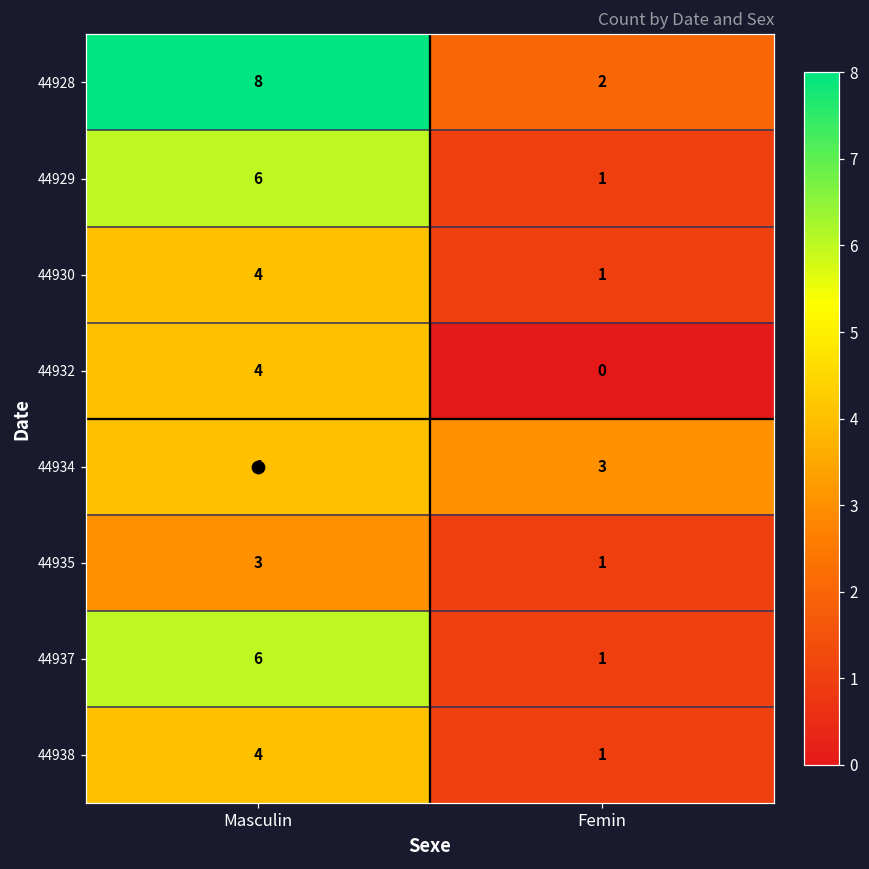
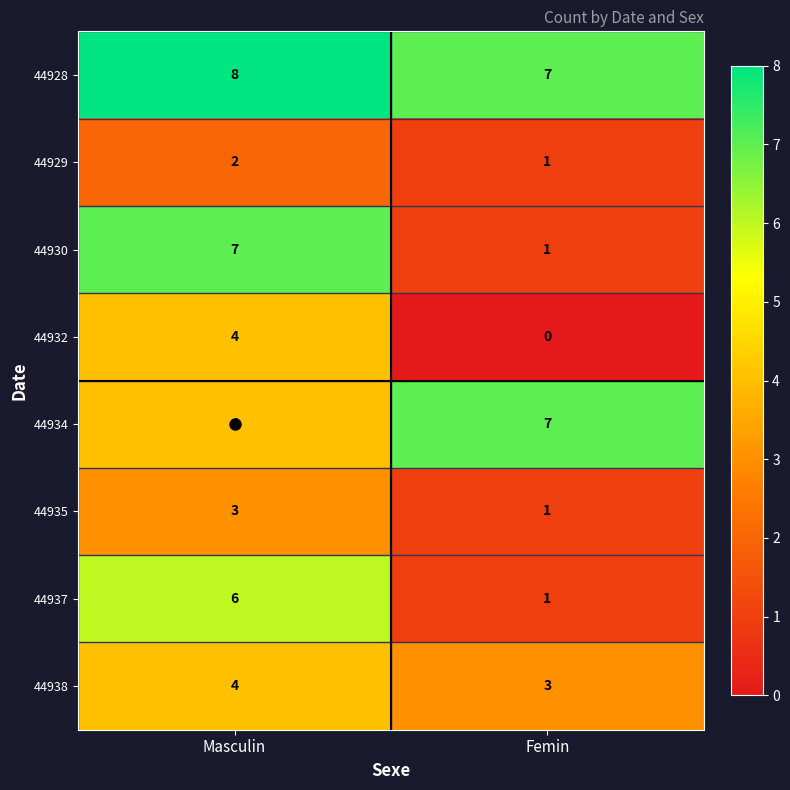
  {
    "44928": {
      "Masculin": 8,
-     "Femin": 2
+     "Femin": 7
    },
    "44929": {
-     "Masculin": 6,
+     "Masculin": 2,
      "Femin": 1
    },
    "44930": {
-     "Masculin": 4,
+     "Masculin": 7,
      "Femin": 1
    },
    "44932": {
      "Masculin": 4,
      "Femin": 0
    },
    "44934": {
-     "Femin": 3
+     "Femin": 7
    },
    "44935": {
      "Masculin": 3,
      "Femin": 1
    },
    "44937": {
      "Masculin": 6,
      "Femin": 1
    },
    "44938": {
      "Masculin": 4,
-     "Femin": 1
+     "Femin": 3
    }
  }
